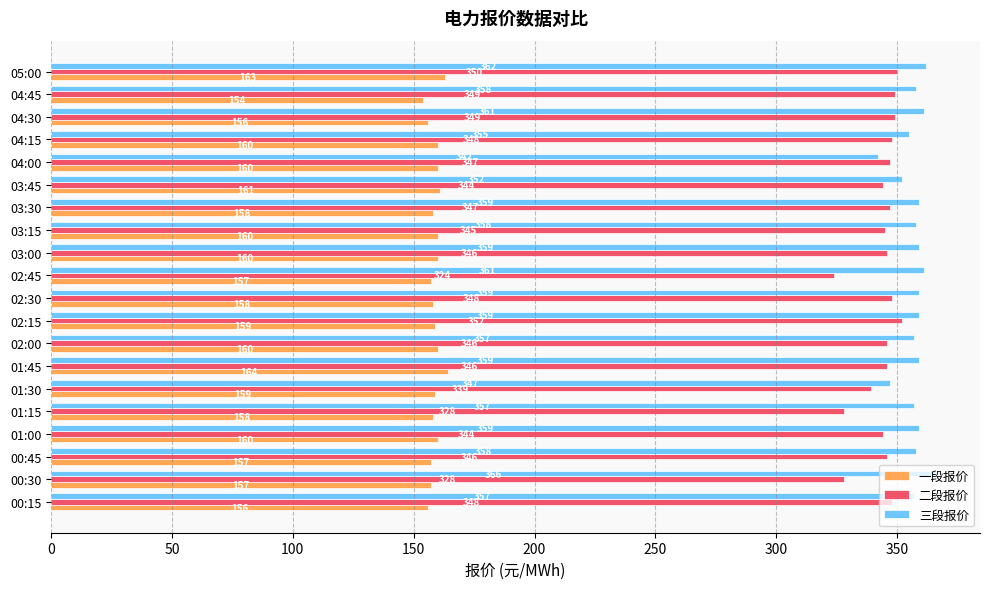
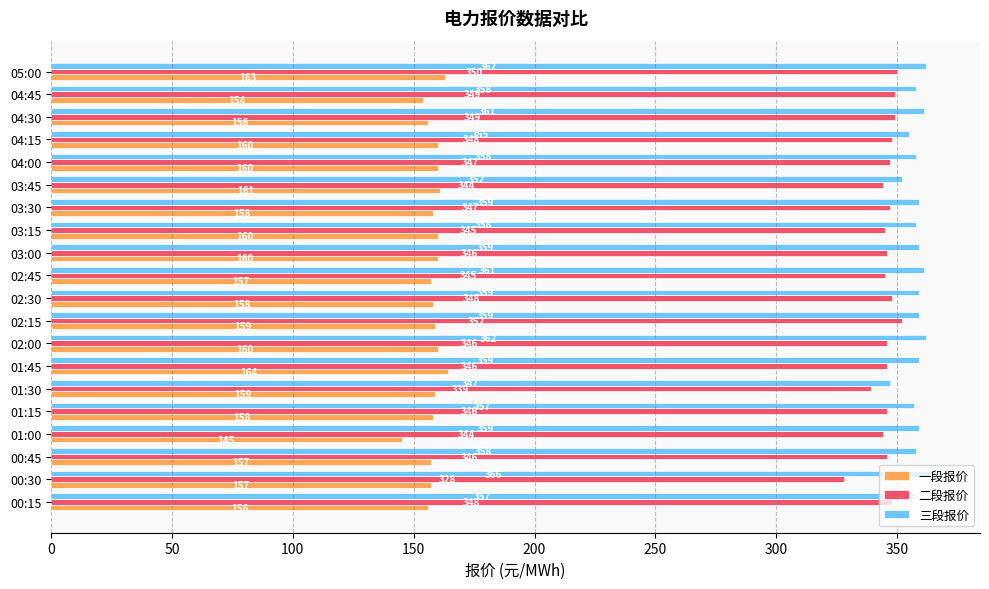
  {
    "一段报价": {
      "04:45": 154,
      "04:15": 160,
      "04:00": 160,
      "03:15": 160,
      "03:00": 160,
      "02:30": 158,
      "02:00": 160,
      "01:45": 164,
      "01:15": 158,
-     "01:00": 160,
+     "01:00": 145,
      "00:30": 157,
      "00:15": 156
    },
    "二段报价": {
      "04:45": 349,
      "04:15": 348,
      "04:00": 347,
      "03:30": 347,
      "03:15": 345,
-     "02:45": 324,
+     "02:45": 345,
      "02:30": 348,
      "02:15": 352,
      "02:00": 346,
      "01:30": 339,
-     "01:15": 328,
+     "01:15": 346,
      "00:45": 346,
      "00:30": 328
    },
    "三段报价": {
      "05:00": 362,
      "04:45": 358,
      "04:15": 355,
-     "04:00": 342,
+     "04:00": 358,
      "03:30": 359,
      "03:15": 358,
      "02:45": 361,
      "02:30": 359,
      "02:15": 359,
-     "02:00": 357,
+     "02:00": 362,
      "01:30": 347,
      "01:15": 357,
      "00:45": 358
    }
  }
